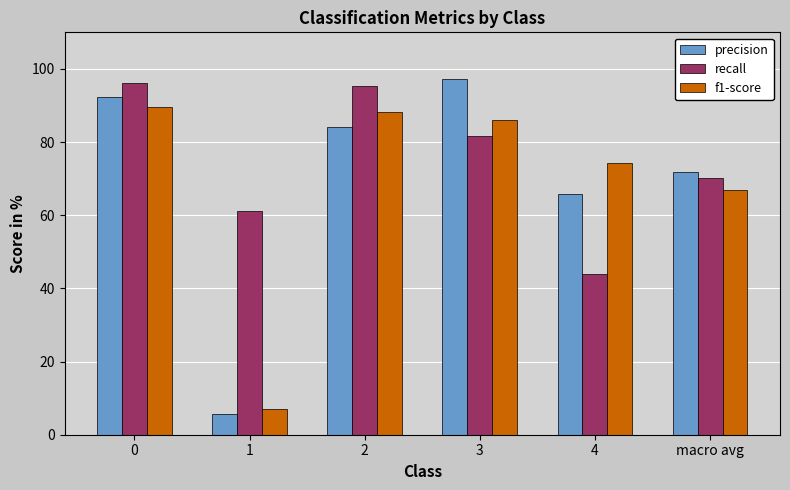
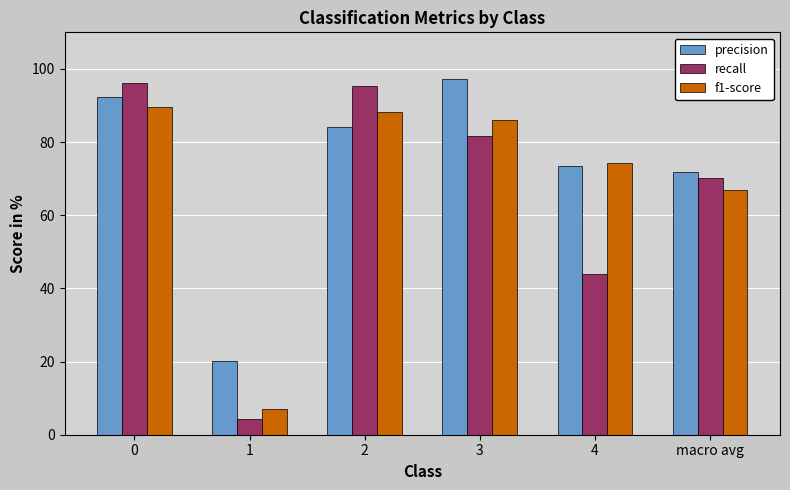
  {
    "precision": {
      "0": 92,
-     "1": 6,
+     "1": 20,
      "2": 84,
      "3": 97,
-     "4": 66,
+     "4": 73,
      "macro avg": 72
    },
    "recall": {
      "0": 96,
-     "1": 61,
+     "1": 4,
      "2": 95,
      "3": 82,
      "4": 44,
      "macro avg": 70
    },
    "f1-score": {
      "0": 90,
      "1": 7,
      "2": 88,
      "3": 86,
      "4": 74,
      "macro avg": 67
    }
  }
